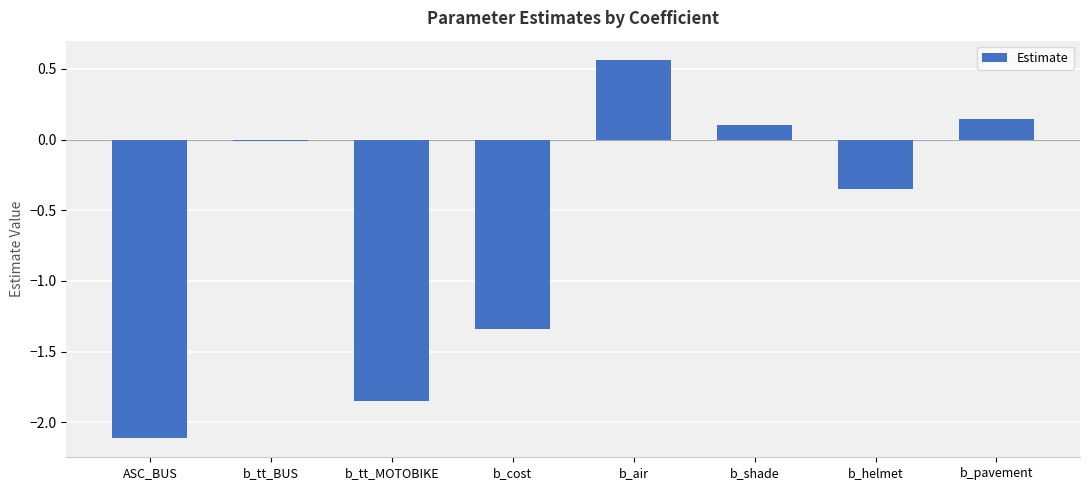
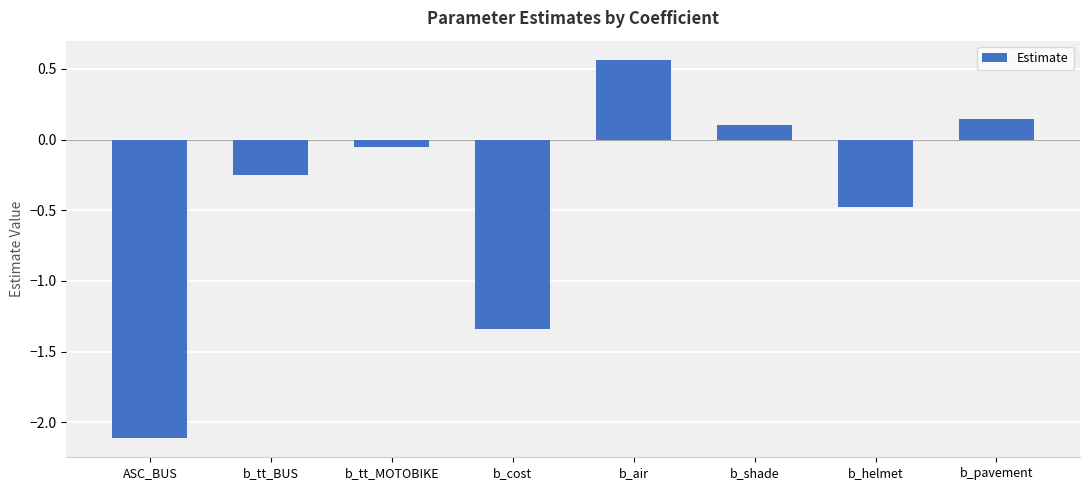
  {
    "ASC_BUS": -2.11,
-   "b_tt_BUS": -0.01,
-   "b_tt_MOTOBIKE": -1.85,
+   "b_tt_BUS": -0.25,
+   "b_tt_MOTOBIKE": -0.05,
    "b_cost": -1.34,
    "b_air": 0.57,
    "b_shade": 0.10,
-   "b_helmet": -0.35,
+   "b_helmet": -0.48,
    "b_pavement": 0.15
  }
